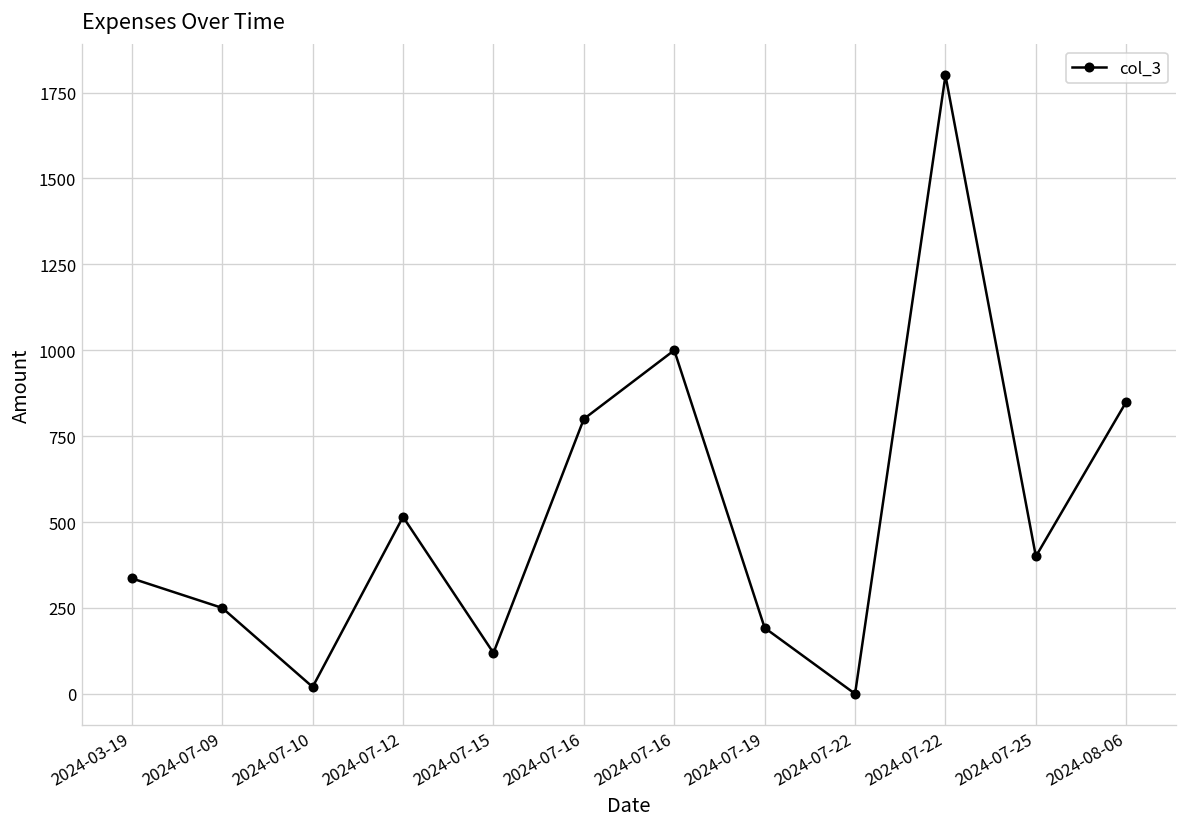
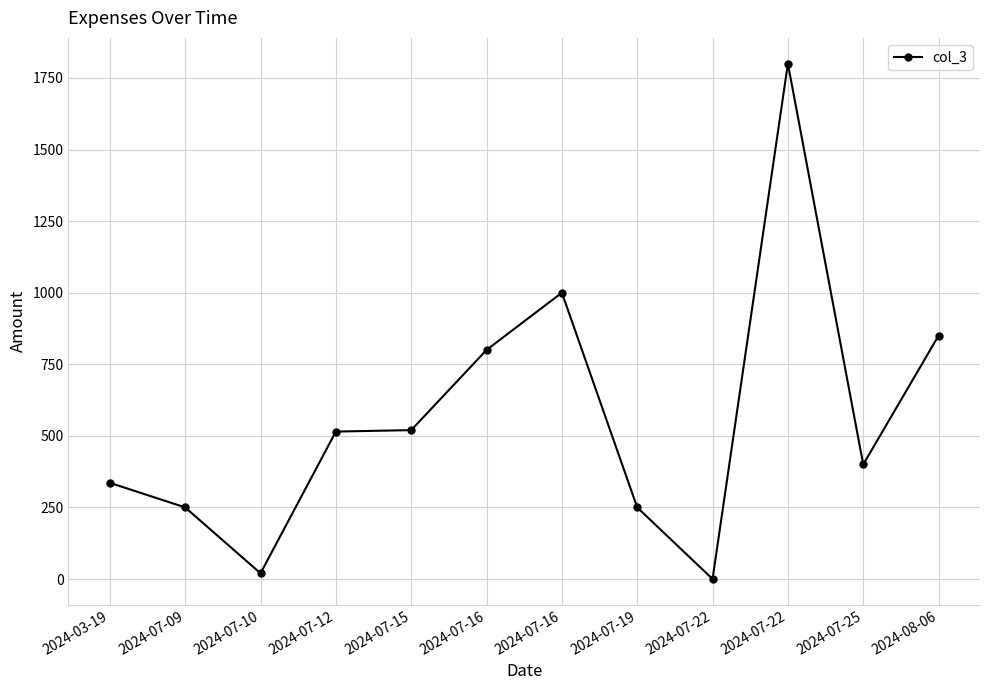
  {
    "2024-03-19": 340,
    "2024-07-09": 250,
    "2024-07-10": 20,
    "2024-07-12": 520,
-   "2024-07-15": 120,
-   "2024-07-19": 190,
+   "2024-07-15": 520,
+   "2024-07-19": 250,
    "2024-07-25": 400,
    "2024-08-06": 850
  }
